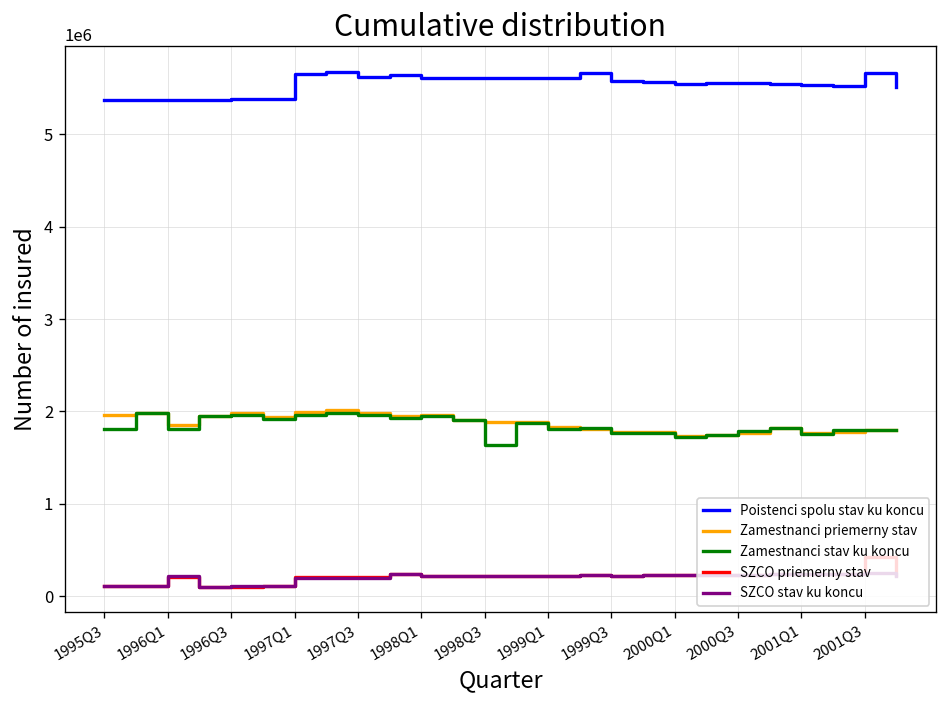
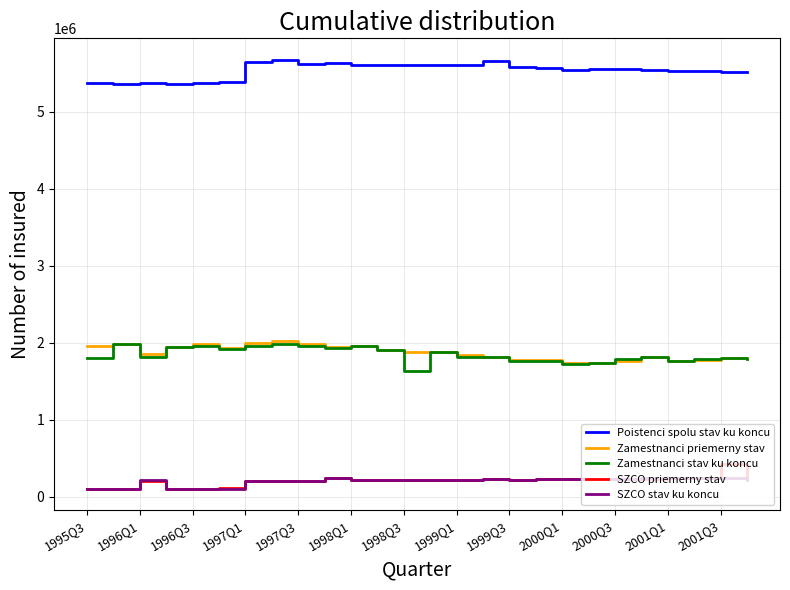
  {
    "Poistenci spolu stav ku koncu": {
      "1995Q3": 5400000,
      "1996Q1": 5400000,
      "1996Q3": 5400000,
      "1997Q1": 5600000,
      "1997Q3": 5600000,
      "1998Q1": 5600000,
      "1998Q3": 5600000,
      "1999Q1": 5600000,
      "1999Q3": 5600000,
      "2000Q1": 5500000,
      "2000Q3": 5600000,
      "2001Q1": 5500000,
-     "2001Q3": 5700000
+     "2001Q3": 5500000
    },
    "Zamestnanci priemerny stav": {
      "1995Q3": 2000000,
      "1996Q1": 1900000,
      "1998Q3": 1900000
    },
    "Zamestnanci stav ku koncu": {
      "1995Q3": 1800000,
      "1996Q1": 1800000,
      "1998Q3": 1600000
    }
  }
